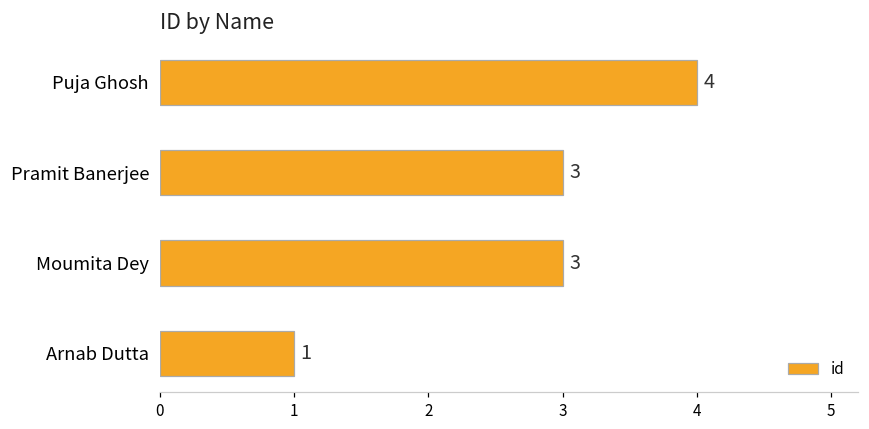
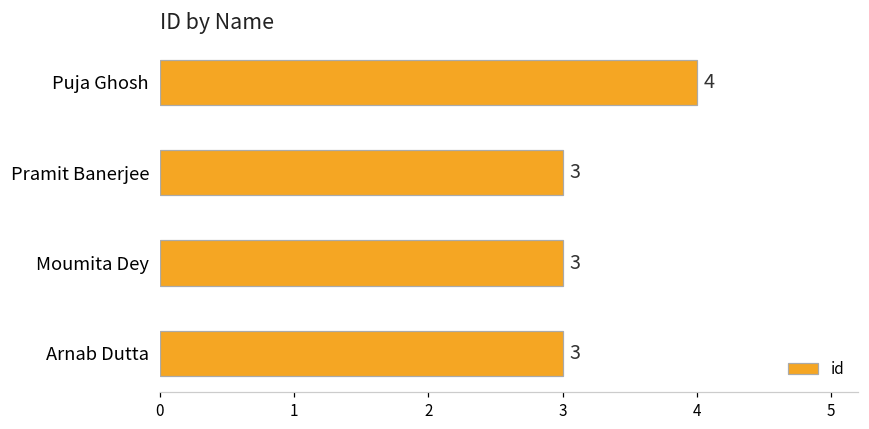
  {
    "Puja Ghosh": 4,
    "Pramit Banerjee": 3,
    "Moumita Dey": 3,
-   "Arnab Dutta": 1
+   "Arnab Dutta": 3
  }
